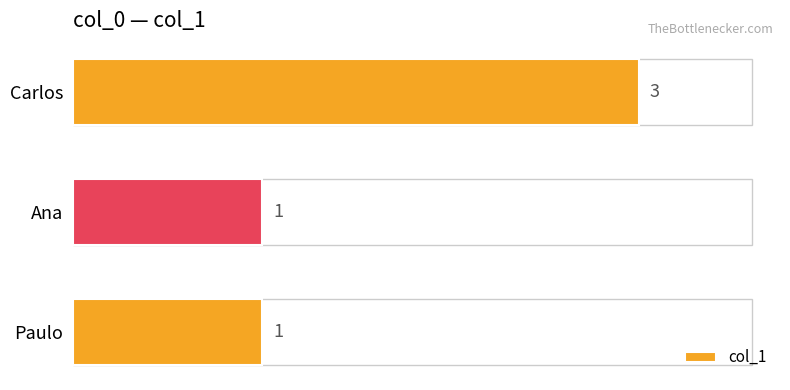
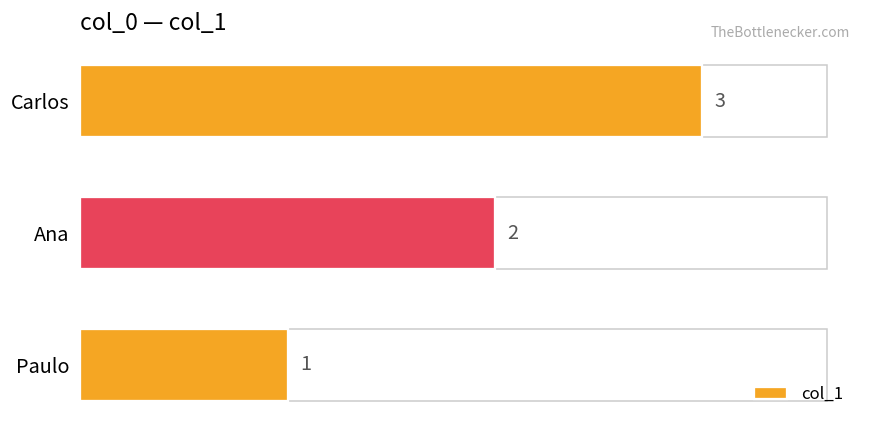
  {
    "Carlos": 3,
-   "Ana": 1,
+   "Ana": 2,
    "Paulo": 1
  }
